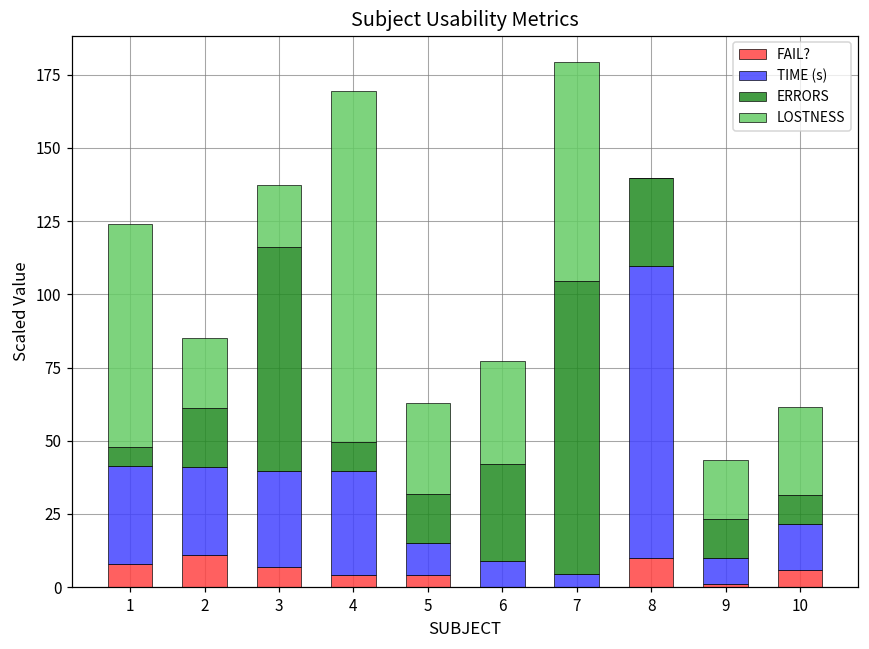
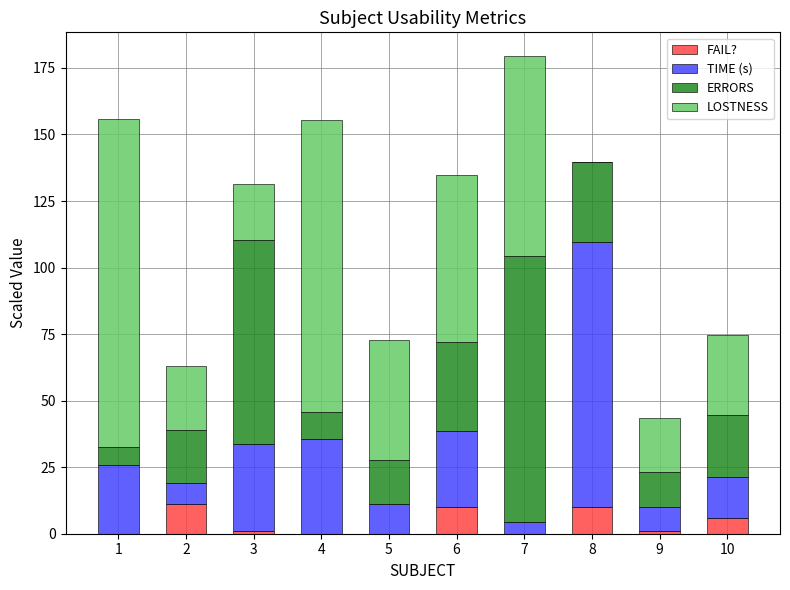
  {
    "FAIL?": {
-     "1": 8,
+     "1": 0,
      "2": 11,
-     "3": 7,
-     "4": 4,
-     "5": 4,
-     "6": 0,
+     "3": 1,
+     "4": 0,
+     "5": 0,
+     "6": 10,
      "7": 0,
      "8": 10,
      "9": 1,
      "10": 6
    },
    "TIME (s)": {
-     "1": 33,
-     "2": 30,
+     "1": 26,
+     "2": 8,
      "3": 33,
      "4": 36,
      "5": 11,
-     "6": 9,
+     "6": 29,
      "7": 4,
      "8": 100,
      "9": 9,
      "10": 15
    },
    "ERRORS": {
      "1": 7,
      "2": 20,
      "3": 77,
      "4": 10,
      "5": 17,
      "6": 33,
      "7": 100,
      "8": 30,
      "9": 13,
-     "10": 10
+     "10": 23
    },
    "LOSTNESS": {
-     "1": 76,
+     "1": 123,
      "2": 24,
      "3": 21,
-     "4": 120,
-     "5": 31,
-     "6": 35,
+     "4": 110,
+     "5": 45,
+     "6": 63,
      "7": 75,
      "8": 0,
      "9": 20,
      "10": 30
    }
  }
